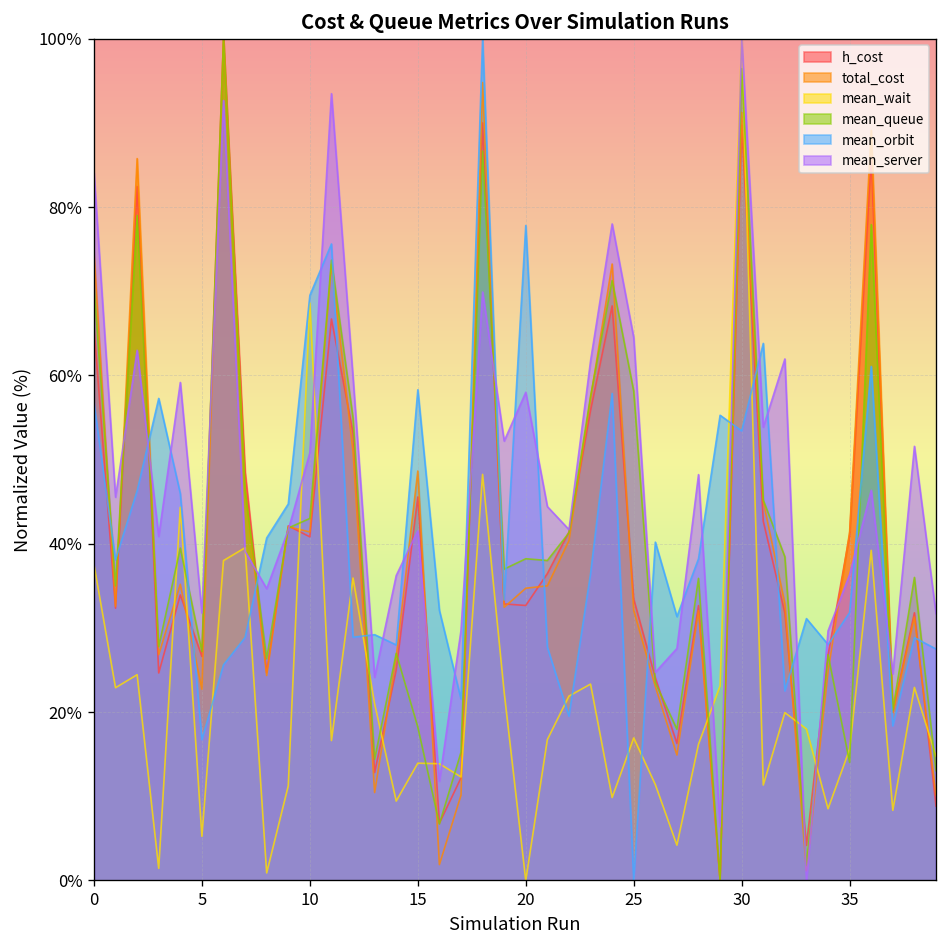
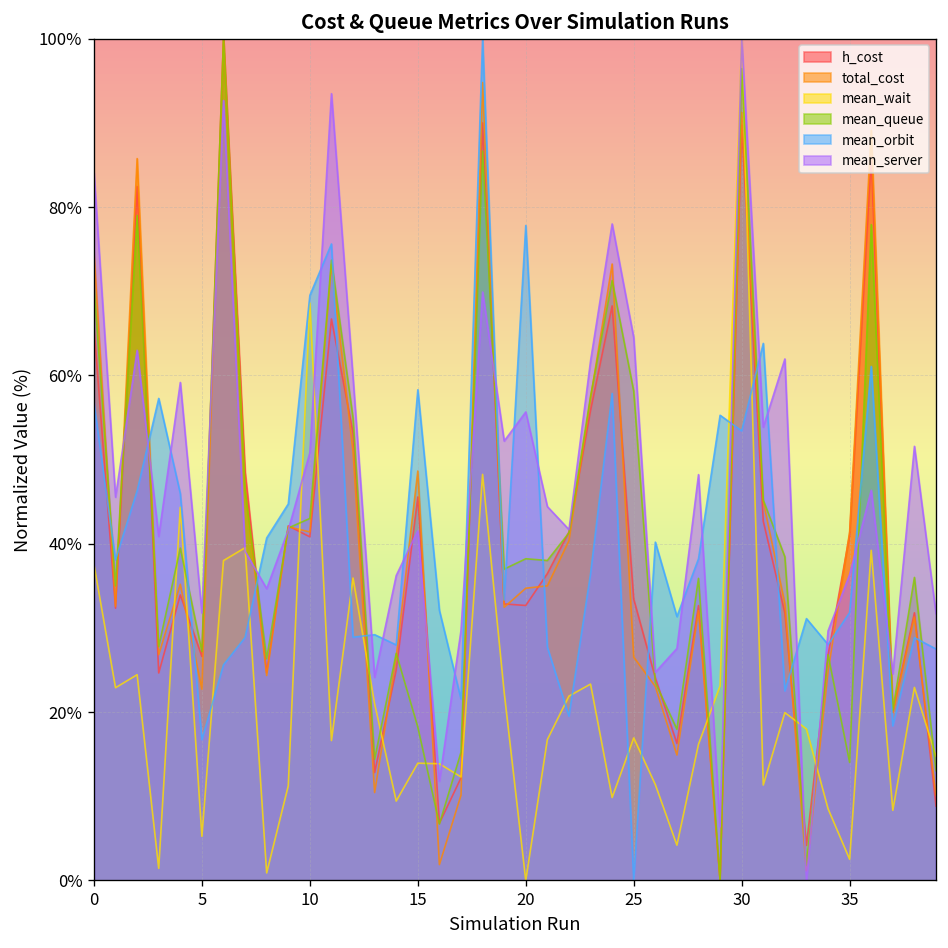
  {
    "h_cost": {
      "0": "66%",
      "5": "27%",
      "10": "41%",
      "15": "46%",
      "20": "33%",
      "25": "33%",
      "30": "90%"
    },
    "total_cost": {
      "0": "75%",
      "5": "23%",
      "10": "41%",
      "15": "49%",
      "20": "35%",
-     "25": "32%",
+     "25": "27%",
      "30": "91%"
    },
    "mean_wait": {
      "0": "38%",
      "5": "5%",
      "10": "69%",
      "15": "14%",
      "20": "0%",
      "25": "17%",
-     "35": "16%"
+     "35": "3%"
    },
    "mean_queue": {
      "0": "71%",
      "5": "27%",
      "10": "43%",
      "15": "18%",
      "20": "38%",
      "25": "58%",
      "30": "96%",
      "35": "14%"
    },
    "mean_orbit": {
      "0": "57%",
      "5": "17%",
      "10": "70%",
      "15": "58%",
      "20": "78%",
      "25": "0%",
      "30": "53%",
      "35": "32%"
    },
    "mean_server": {
      "0": "84%",
      "5": "32%",
      "10": "51%",
      "15": "42%",
-     "20": "58%",
+     "20": "56%",
      "25": "64%",
      "35": "36%"
    }
  }
